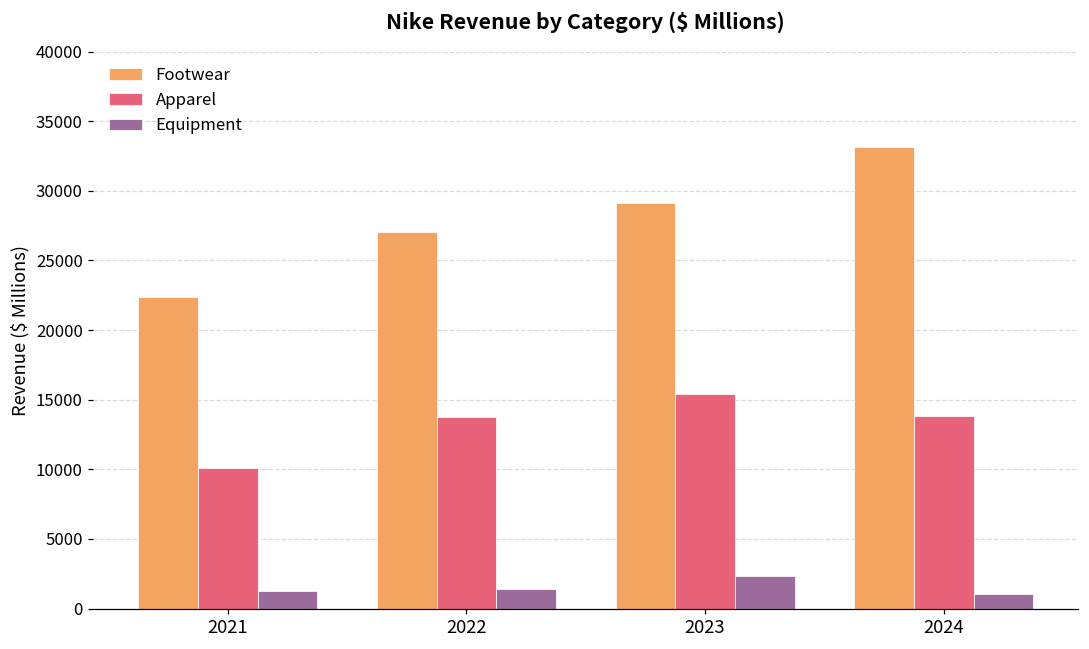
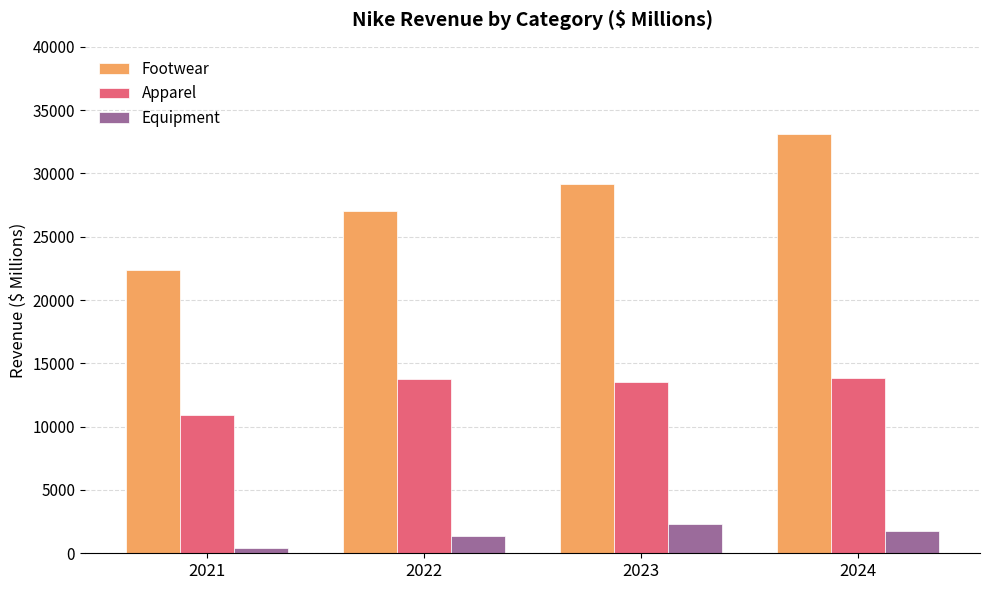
  {
    "Footwear": {
      "2021": 22400,
      "2022": 27000,
      "2023": 29100,
      "2024": 33100
    },
    "Apparel": {
-     "2021": 10100,
+     "2021": 11000,
      "2022": 13800,
-     "2023": 15400,
+     "2023": 13600,
      "2024": 13800
    },
    "Equipment": {
-     "2021": 1300,
+     "2021": 400,
      "2022": 1400,
      "2023": 2300,
-     "2024": 1100
+     "2024": 1700
    }
  }
